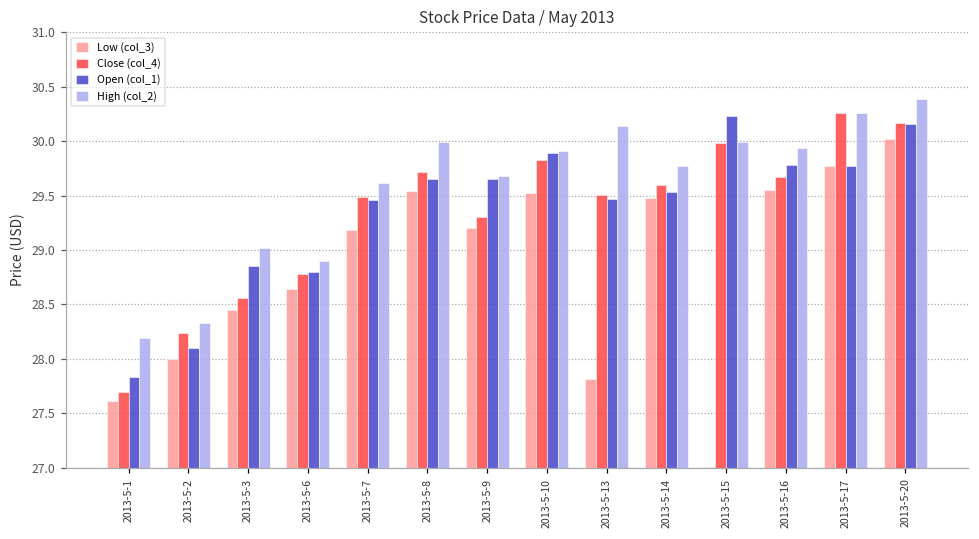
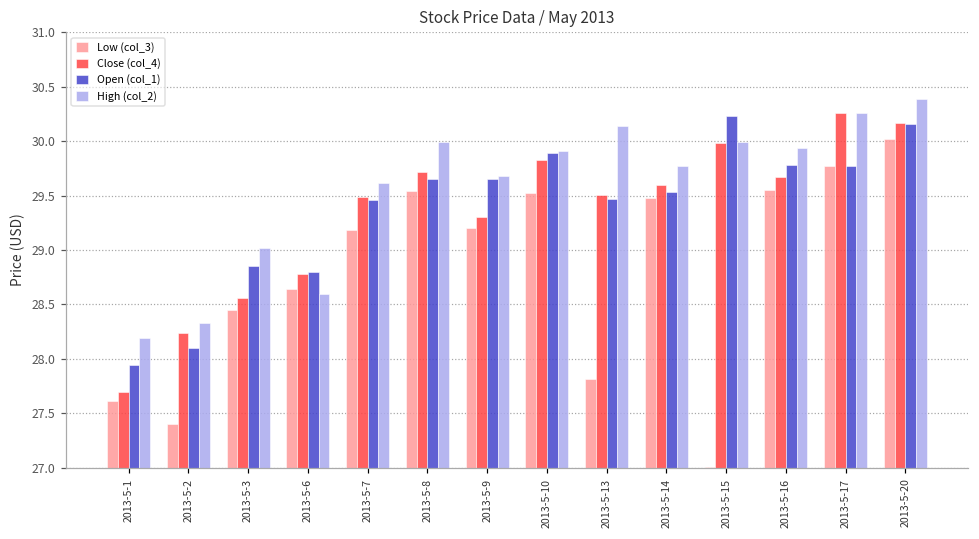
  {
    "Low (col_3)": {
      "2013-5-1": 27.6,
-     "2013-5-2": 28.0,
+     "2013-5-2": 27.4,
      "2013-5-3": 28.5,
      "2013-5-6": 28.6,
      "2013-5-7": 29.2,
      "2013-5-8": 29.5,
      "2013-5-9": 29.2,
      "2013-5-10": 29.5,
      "2013-5-13": 27.8,
      "2013-5-14": 29.5,
      "2013-5-15": 27.0,
      "2013-5-16": 29.6,
      "2013-5-17": 29.8,
      "2013-5-20": 30.0
    },
    "Close (col_4)": {
      "2013-5-1": 27.7,
      "2013-5-2": 28.2,
      "2013-5-3": 28.6,
      "2013-5-6": 28.8,
      "2013-5-7": 29.5,
      "2013-5-8": 29.7,
      "2013-5-9": 29.3,
      "2013-5-10": 29.8,
      "2013-5-13": 29.5,
      "2013-5-14": 29.6,
      "2013-5-15": 30.0,
      "2013-5-16": 29.7,
      "2013-5-17": 30.3,
      "2013-5-20": 30.2
    },
    "Open (col_1)": {
-     "2013-5-1": 27.8,
+     "2013-5-1": 27.9,
      "2013-5-2": 28.1,
      "2013-5-3": 28.9,
      "2013-5-6": 28.8,
      "2013-5-7": 29.5,
      "2013-5-8": 29.7,
      "2013-5-9": 29.7,
      "2013-5-10": 29.9,
      "2013-5-13": 29.5,
      "2013-5-14": 29.5,
      "2013-5-15": 30.2,
      "2013-5-16": 29.8,
      "2013-5-17": 29.8,
      "2013-5-20": 30.2
    },
    "High (col_2)": {
      "2013-5-1": 28.2,
      "2013-5-2": 28.3,
      "2013-5-3": 29.0,
-     "2013-5-6": 28.9,
+     "2013-5-6": 28.6,
      "2013-5-7": 29.6,
      "2013-5-8": 30.0,
      "2013-5-9": 29.7,
      "2013-5-10": 29.9,
      "2013-5-13": 30.1,
      "2013-5-14": 29.8,
      "2013-5-15": 30.0,
      "2013-5-16": 29.9,
      "2013-5-17": 30.3,
      "2013-5-20": 30.4
    }
  }
